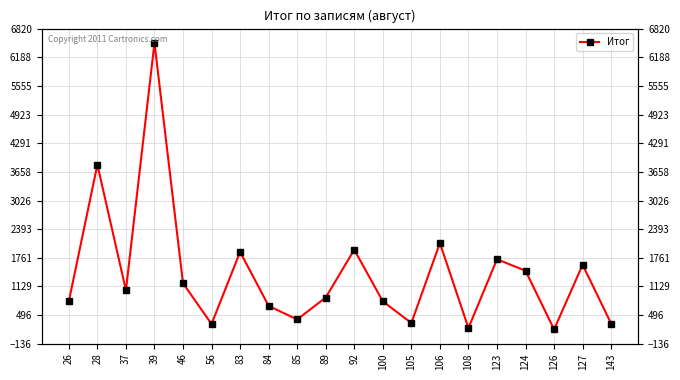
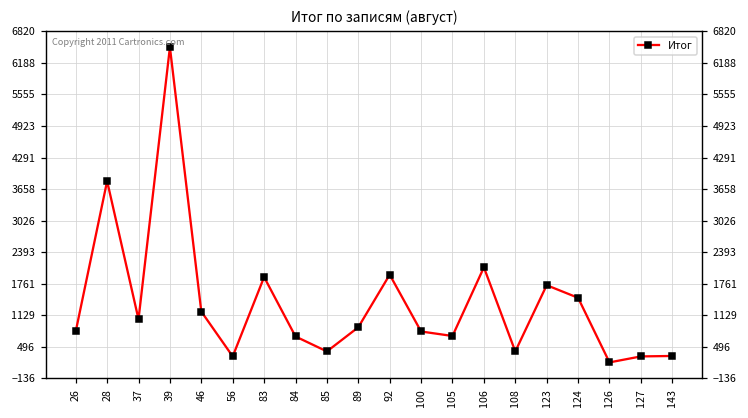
  {
    "26": 800,
    "28": 3800,
    "37": 1000,
    "46": 1200,
    "56": 300,
    "83": 1900,
    "84": 700,
    "85": 400,
    "89": 900,
    "92": 1900,
    "100": 800,
-   "105": 300,
+   "105": 700,
    "106": 2100,
-   "108": 200,
+   "108": 400,
    "123": 1700,
    "124": 1500,
    "126": 200,
-   "127": 1600,
+   "127": 300,
    "143": 300
  }
